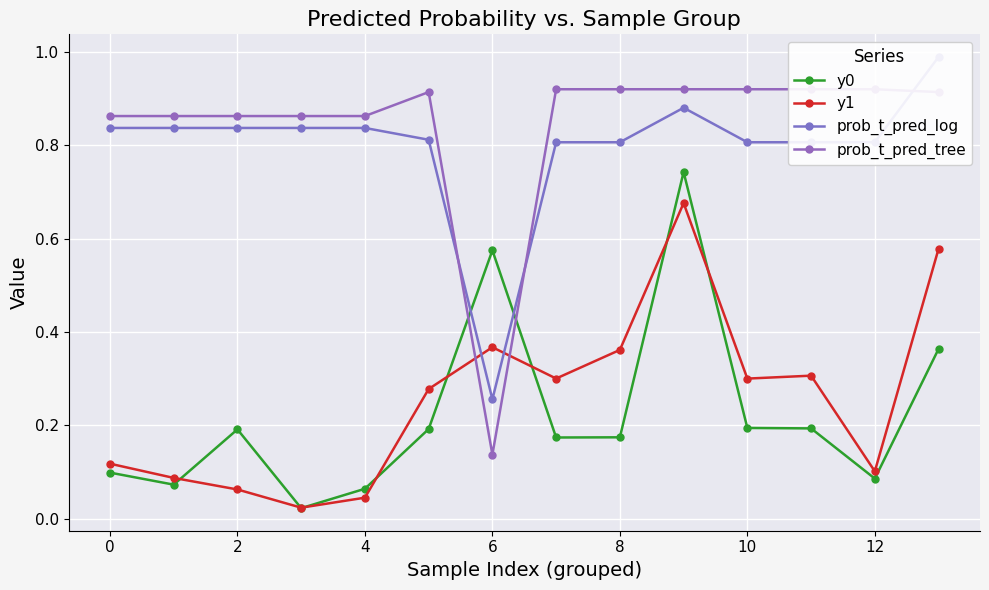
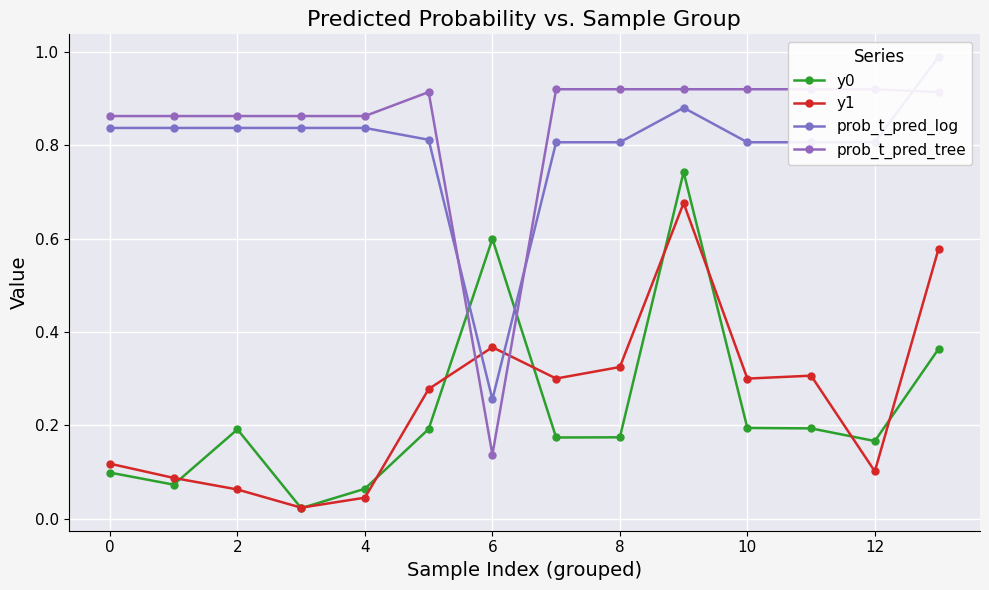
  {
    "y0": {
      "0": 0.10,
      "2": 0.19,
      "4": 0.06,
-     "6": 0.57,
+     "6": 0.60,
      "8": 0.17,
      "10": 0.19,
-     "12": 0.09
+     "12": 0.17
    },
    "y1": {
      "0": 0.12,
      "2": 0.06,
      "4": 0.05,
      "6": 0.37,
-     "8": 0.36,
+     "8": 0.33,
      "10": 0.30,
      "12": 0.10
    }
  }
